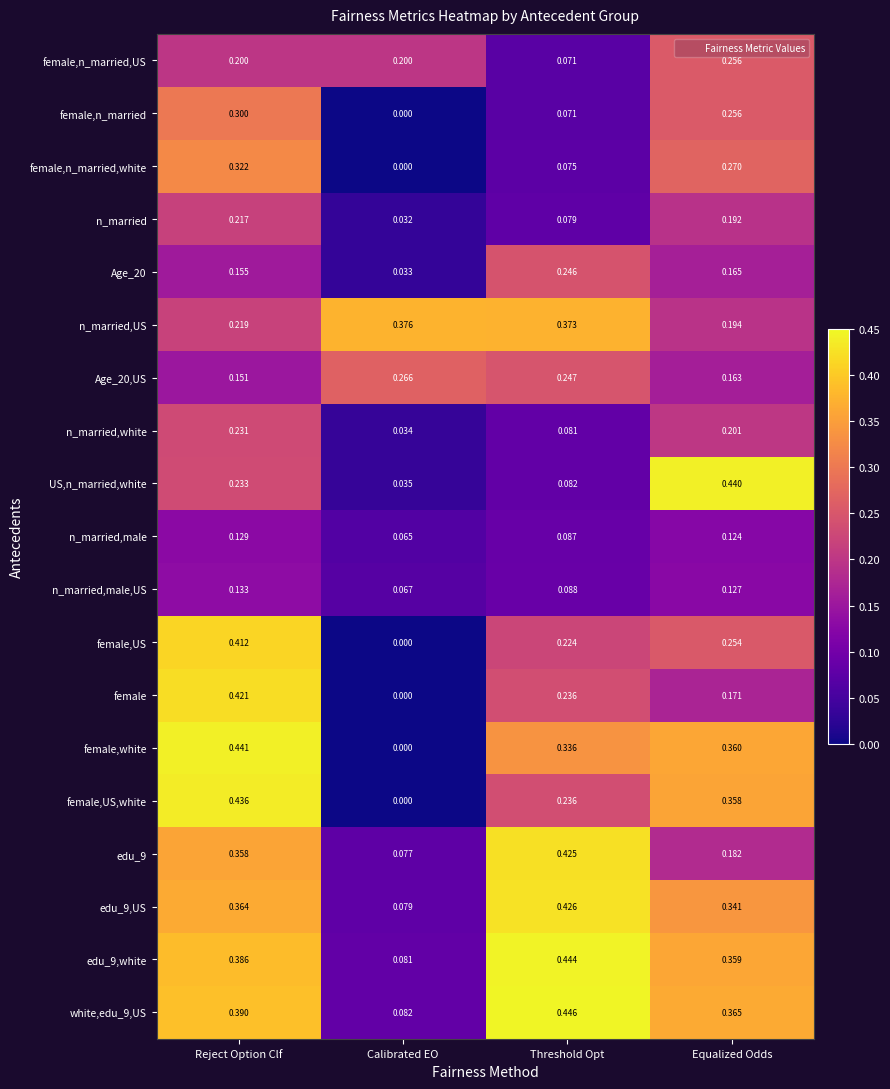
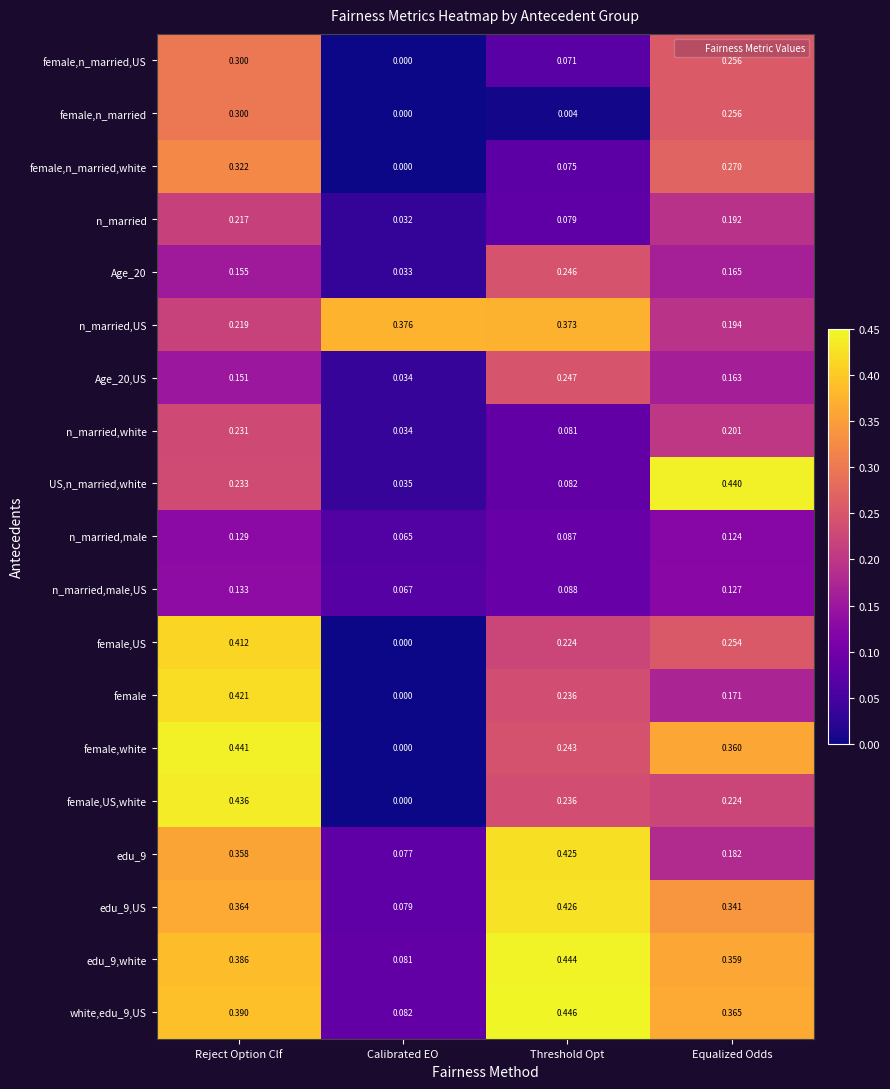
  {
    "female,n_married,US": {
-     "Reject Option Clf": 0.200,
-     "Calibrated EO": 0.200,
+     "Reject Option Clf": 0.300,
+     "Calibrated EO": 0.000,
      "Threshold Opt": 0.071
    },
    "female,n_married": {
      "Reject Option Clf": 0.300,
      "Calibrated EO": 0.000,
-     "Threshold Opt": 0.071,
+     "Threshold Opt": 0.004,
      "Equalized Odds": 0.256
    },
    "female,n_married,white": {
      "Reject Option Clf": 0.322,
      "Calibrated EO": 0.000,
      "Threshold Opt": 0.075,
      "Equalized Odds": 0.270
    },
    "n_married": {
      "Reject Option Clf": 0.217,
      "Calibrated EO": 0.032,
      "Threshold Opt": 0.079,
      "Equalized Odds": 0.192
    },
    "Age_20": {
      "Reject Option Clf": 0.155,
      "Calibrated EO": 0.033,
      "Threshold Opt": 0.246,
      "Equalized Odds": 0.165
    },
    "n_married,US": {
      "Reject Option Clf": 0.219,
      "Calibrated EO": 0.376,
      "Threshold Opt": 0.373,
      "Equalized Odds": 0.194
    },
    "Age_20,US": {
      "Reject Option Clf": 0.151,
-     "Calibrated EO": 0.266,
+     "Calibrated EO": 0.034,
      "Threshold Opt": 0.247,
      "Equalized Odds": 0.163
    },
    "n_married,white": {
      "Reject Option Clf": 0.231,
      "Calibrated EO": 0.034,
      "Threshold Opt": 0.081,
      "Equalized Odds": 0.201
    },
    "US,n_married,white": {
      "Reject Option Clf": 0.233,
      "Calibrated EO": 0.035,
      "Threshold Opt": 0.082,
      "Equalized Odds": 0.440
    },
    "n_married,male": {
      "Reject Option Clf": 0.129,
      "Calibrated EO": 0.065,
      "Threshold Opt": 0.087,
      "Equalized Odds": 0.124
    },
    "n_married,male,US": {
      "Reject Option Clf": 0.133,
      "Calibrated EO": 0.067,
      "Threshold Opt": 0.088,
      "Equalized Odds": 0.127
    },
    "female,US": {
      "Reject Option Clf": 0.412,
      "Calibrated EO": 0.000,
      "Threshold Opt": 0.224,
      "Equalized Odds": 0.254
    },
    "female": {
      "Reject Option Clf": 0.421,
      "Calibrated EO": 0.000,
      "Threshold Opt": 0.236,
      "Equalized Odds": 0.171
    },
    "female,white": {
      "Reject Option Clf": 0.441,
      "Calibrated EO": 0.000,
-     "Threshold Opt": 0.336,
+     "Threshold Opt": 0.243,
      "Equalized Odds": 0.360
    },
    "female,US,white": {
      "Reject Option Clf": 0.436,
      "Calibrated EO": 0.000,
      "Threshold Opt": 0.236,
-     "Equalized Odds": 0.358
+     "Equalized Odds": 0.224
    },
    "edu_9": {
      "Reject Option Clf": 0.358,
      "Calibrated EO": 0.077,
      "Threshold Opt": 0.425,
      "Equalized Odds": 0.182
    },
    "edu_9,US": {
      "Reject Option Clf": 0.364,
      "Calibrated EO": 0.079,
      "Threshold Opt": 0.426,
      "Equalized Odds": 0.341
    },
    "edu_9,white": {
      "Reject Option Clf": 0.386,
      "Calibrated EO": 0.081,
      "Threshold Opt": 0.444,
      "Equalized Odds": 0.359
    },
    "white,edu_9,US": {
      "Reject Option Clf": 0.390,
      "Calibrated EO": 0.082,
      "Threshold Opt": 0.446,
      "Equalized Odds": 0.365
    }
  }
